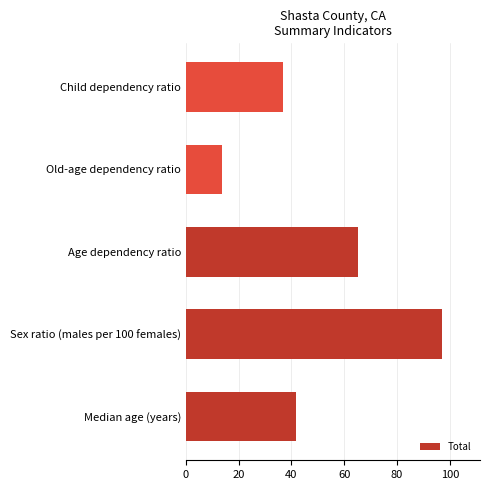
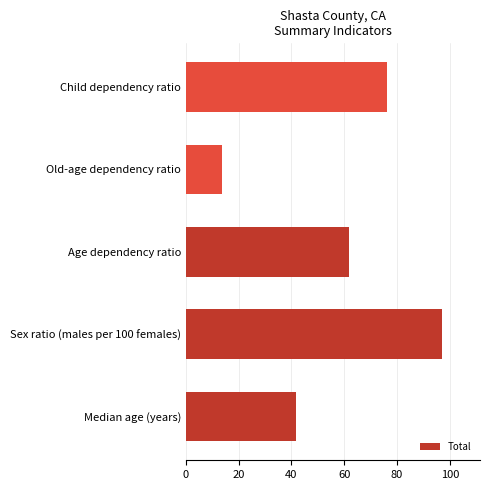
  {
-   "Child dependency ratio": 37,
+   "Child dependency ratio": 76,
    "Old-age dependency ratio": 14,
-   "Age dependency ratio": 65,
+   "Age dependency ratio": 62,
    "Sex ratio (males per 100 females)": 97,
    "Median age (years)": 42
  }
